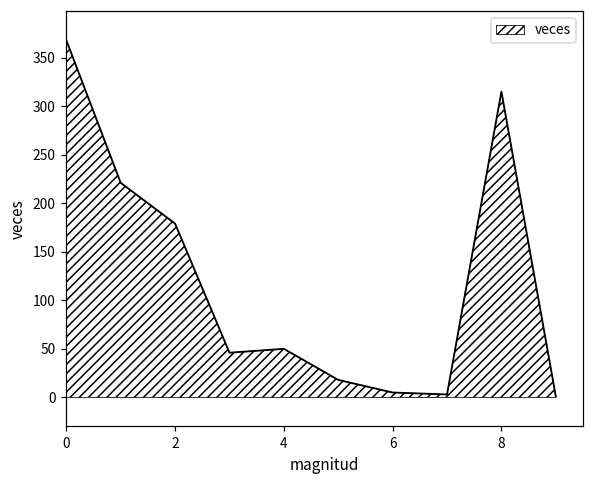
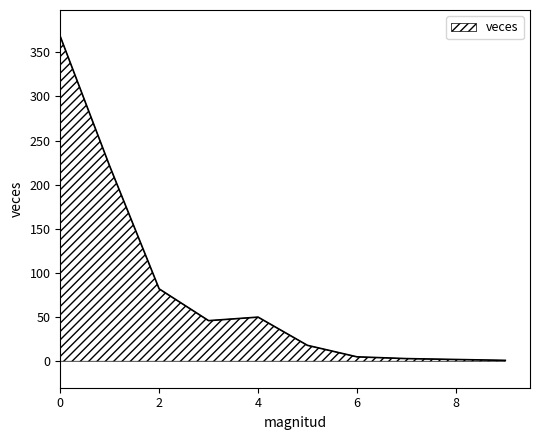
  {
    "0": 370,
-   "2": 180,
+   "2": 80,
    "4": 50,
    "6": 10,
-   "8": 320
+   "8": 0
  }
